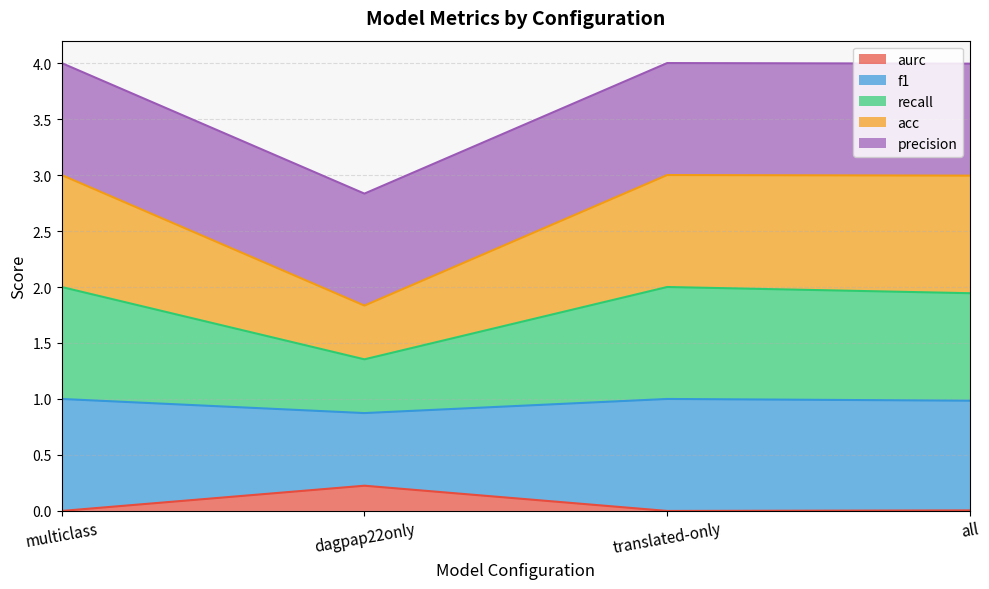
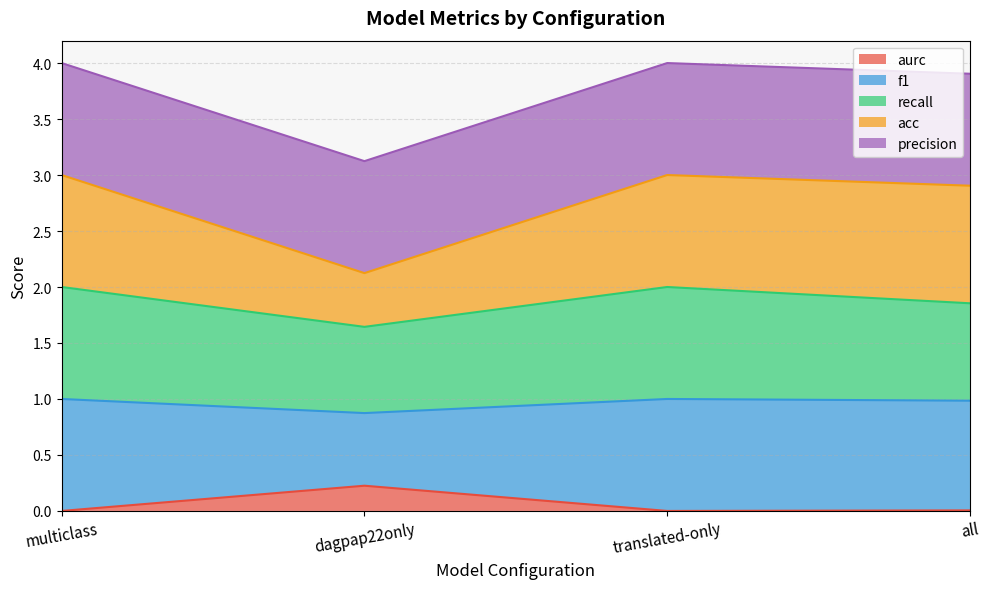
  {
    "aurc": {
      "multiclass": 0.00,
      "dagpap22only": 0.23,
      "translated-only": 0.00,
      "all": 0.01
    },
    "f1": {
      "multiclass": 1.00,
      "dagpap22only": 0.65,
      "translated-only": 1.00,
      "all": 0.98
    },
    "recall": {
      "multiclass": 1.00,
-     "dagpap22only": 0.48,
+     "dagpap22only": 0.77,
      "translated-only": 1.00,
-     "all": 0.96
+     "all": 0.87
    },
    "acc": {
      "multiclass": 1.00,
      "dagpap22only": 0.48,
      "translated-only": 1.00,
      "all": 1.05
    },
    "precision": {
      "multiclass": 1.00,
      "dagpap22only": 1.00,
      "translated-only": 1.00,
      "all": 1.00
    }
  }
